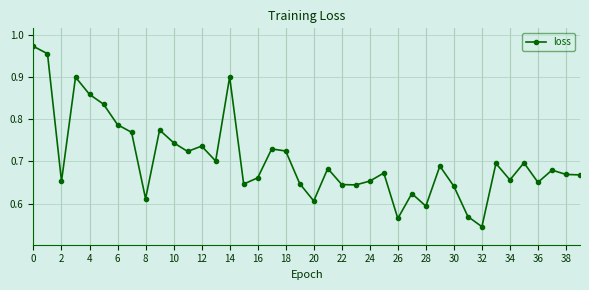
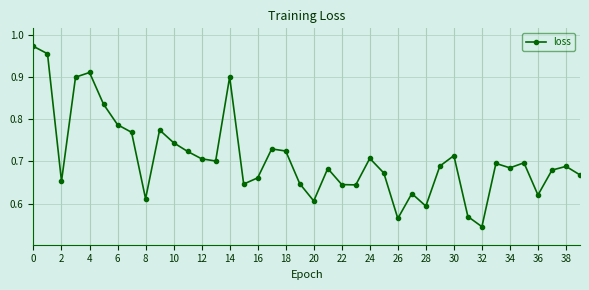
  {
    "0": 0.97,
    "2": 0.65,
-   "4": 0.86,
+   "4": 0.91,
    "6": 0.79,
    "8": 0.61,
    "10": 0.74,
-   "12": 0.74,
+   "12": 0.71,
    "14": 0.90,
    "16": 0.66,
    "18": 0.72,
    "20": 0.61,
    "22": 0.64,
-   "24": 0.65,
+   "24": 0.71,
    "26": 0.56,
    "28": 0.59,
-   "30": 0.64,
+   "30": 0.71,
    "32": 0.55,
-   "34": 0.66,
-   "36": 0.65,
-   "38": 0.67
+   "34": 0.68,
+   "36": 0.62,
+   "38": 0.69
  }
